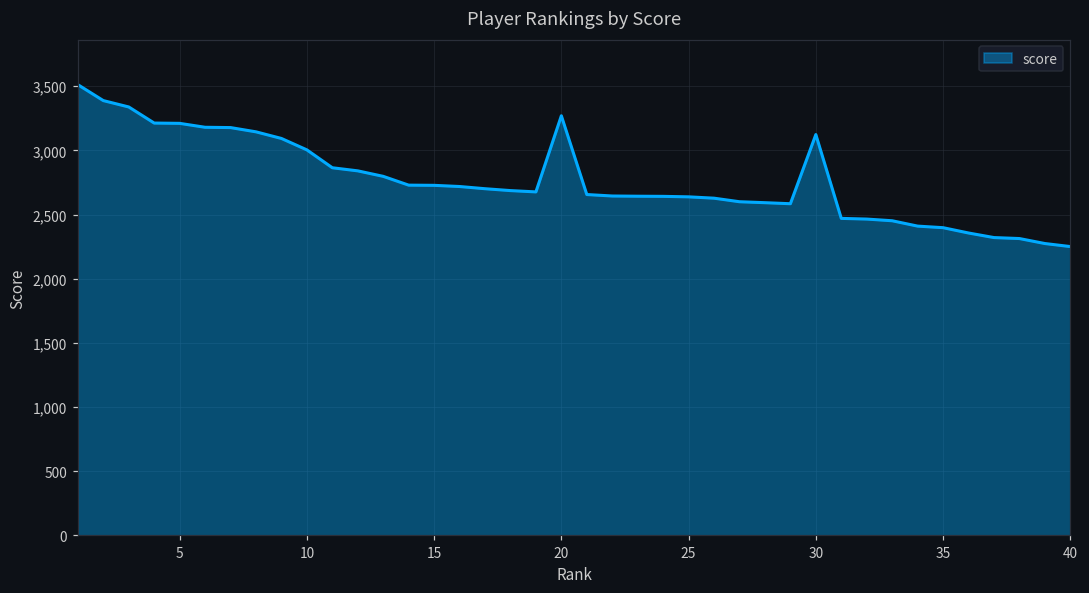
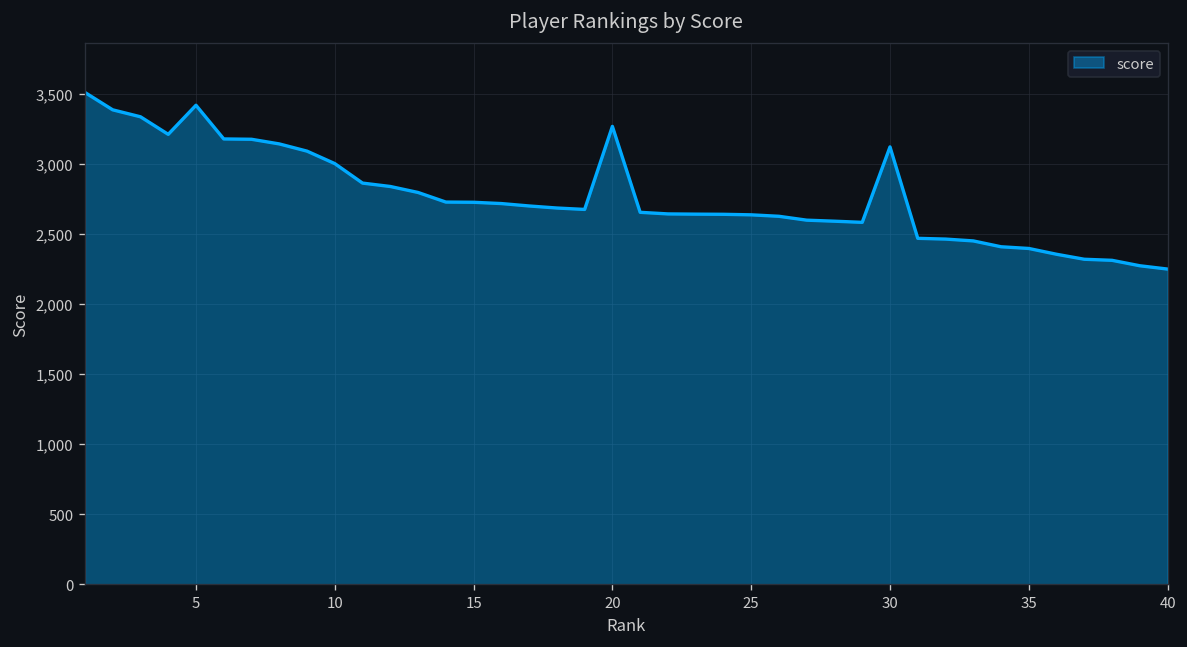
  {
-   "5": "3,210",
+   "5": "3,420",
    "10": "3,000",
    "15": "2,730",
    "20": "3,270",
    "25": "2,640",
    "30": "3,120",
    "35": "2,400",
    "40": "2,250"
  }
